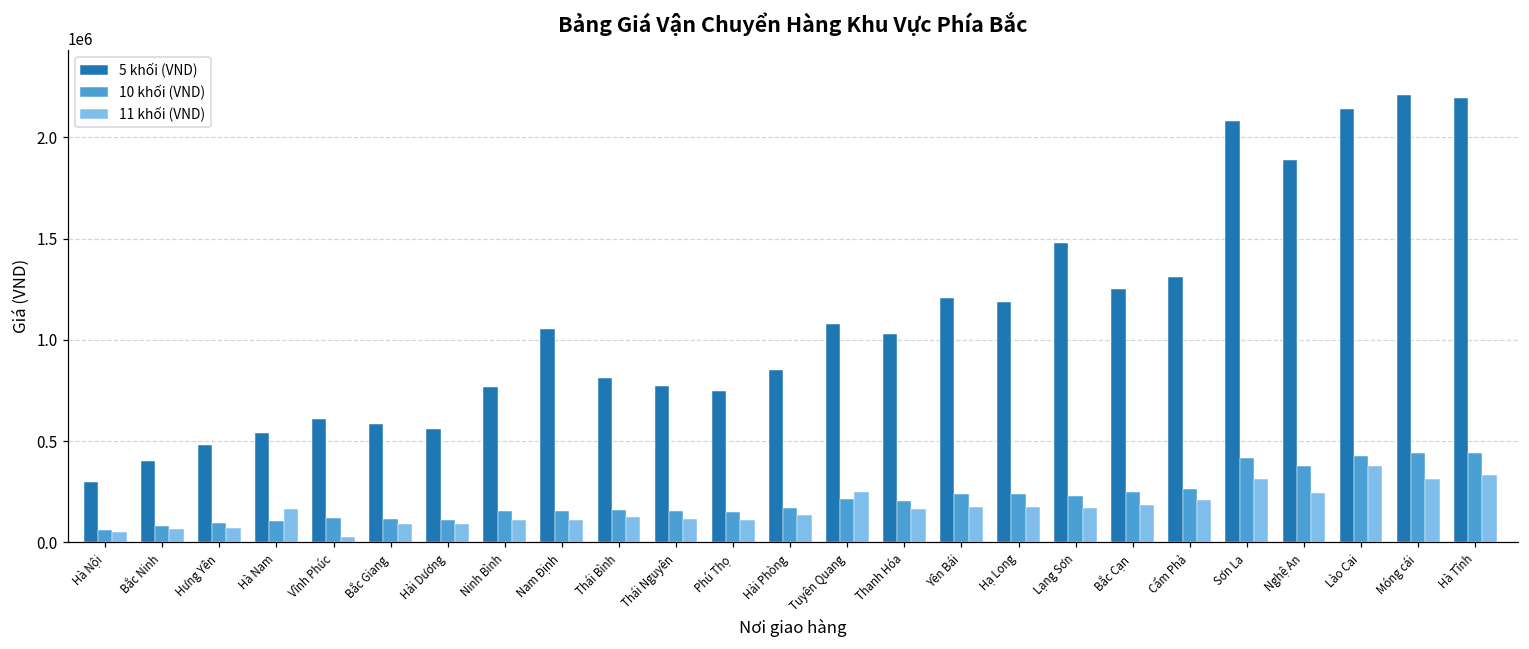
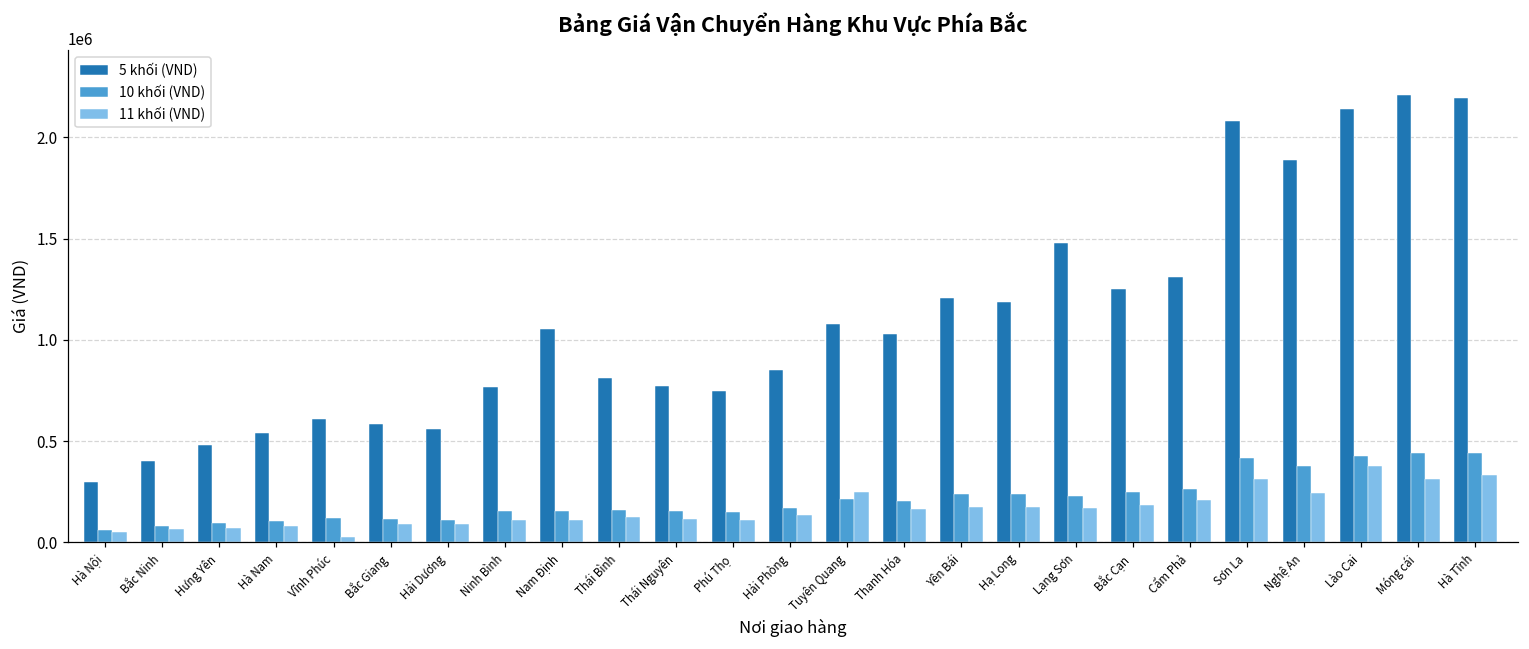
  {
    "5 khối (VND)": {
      "Hà Nội": 300000,
      "Bắc Ninh": 400000,
      "Hưng Yên": 480000,
      "Hà Nam": 540000,
      "Vĩnh Phúc": 610000,
      "Bắc Giang": 590000,
      "Hải Dương": 560000,
      "Ninh Bình": 770000,
      "Nam Định": 1050000,
      "Thái Bình": 810000,
      "Thái Nguyên": 770000,
      "Phú Thọ": 750000,
      "Hải Phòng": 850000,
      "Tuyên Quang": 1080000,
      "Thanh Hóa": 1030000,
      "Yên Bái": 1210000,
      "Hạ Long": 1190000,
      "Lạng Sơn": 1480000,
      "Bắc Cạn": 1250000,
      "Cẩm Phả": 1310000,
      "Sơn La": 2080000,
      "Nghệ An": 1890000,
      "Lào Cai": 2140000,
      "Móng cái": 2210000,
      "Hà Tĩnh": 2200000
    },
    "10 khối (VND)": {
      "Hà Nội": 60000,
      "Bắc Ninh": 80000,
      "Hưng Yên": 100000,
      "Hà Nam": 110000,
      "Vĩnh Phúc": 120000,
      "Bắc Giang": 120000,
      "Hải Dương": 110000,
      "Ninh Bình": 150000,
      "Nam Định": 150000,
      "Thái Bình": 160000,
      "Thái Nguyên": 150000,
      "Phú Thọ": 150000,
      "Hải Phòng": 170000,
      "Tuyên Quang": 220000,
      "Thanh Hóa": 210000,
      "Yên Bái": 240000,
      "Hạ Long": 240000,
      "Lạng Sơn": 230000,
      "Bắc Cạn": 250000,
      "Cẩm Phả": 260000,
      "Sơn La": 420000,
      "Nghệ An": 380000,
      "Lào Cai": 430000,
      "Móng cái": 440000,
      "Hà Tĩnh": 440000
    },
    "11 khối (VND)": {
      "Hà Nội": 50000,
      "Bắc Ninh": 70000,
      "Hưng Yên": 70000,
-     "Hà Nam": 170000,
+     "Hà Nam": 80000,
      "Vĩnh Phúc": 30000,
      "Bắc Giang": 90000,
      "Hải Dương": 90000,
      "Ninh Bình": 110000,
      "Nam Định": 110000,
      "Thái Bình": 120000,
      "Thái Nguyên": 120000,
      "Phú Thọ": 110000,
      "Hải Phòng": 130000,
      "Tuyên Quang": 250000,
      "Thanh Hóa": 170000,
      "Yên Bái": 170000,
      "Hạ Long": 170000,
      "Lạng Sơn": 170000,
      "Bắc Cạn": 180000,
      "Cẩm Phả": 210000,
      "Sơn La": 310000,
      "Nghệ An": 240000,
      "Lào Cai": 380000,
      "Móng cái": 310000,
      "Hà Tĩnh": 330000
    }
  }
